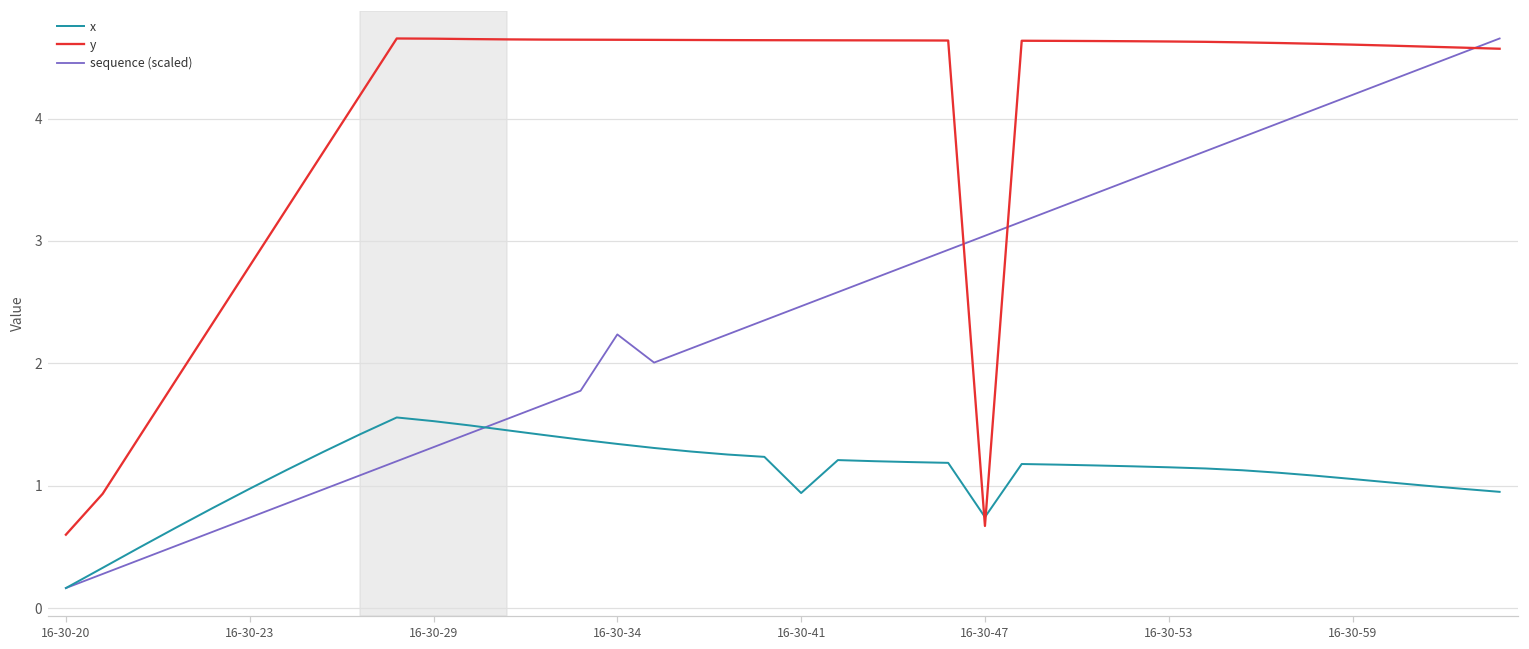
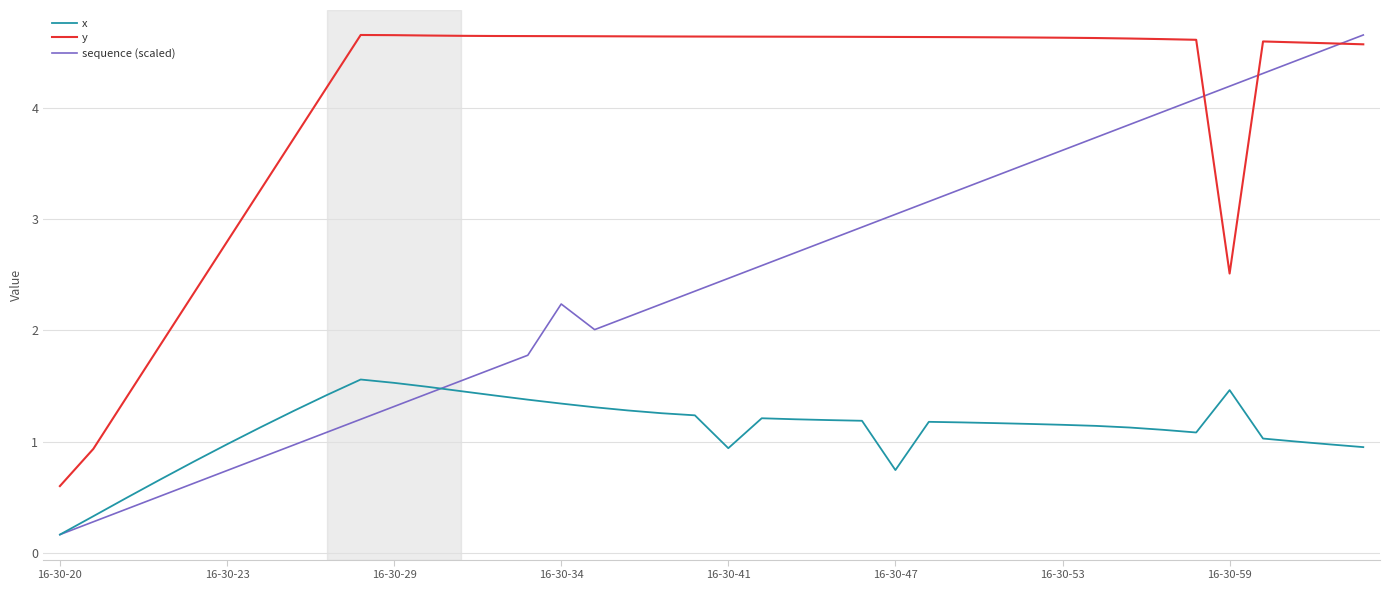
  {
    "x": {
      "16-30-29": 1.53,
      "16-30-34": 1.34,
      "16-30-41": 0.94,
      "16-30-47": 0.74,
-     "16-30-59": 1.05
+     "16-30-59": 1.46
    },
    "y": {
      "16-30-20": 0.60,
      "16-30-29": 4.65,
      "16-30-34": 4.64,
      "16-30-41": 4.64,
-     "16-30-47": 0.67,
-     "16-30-59": 4.60
+     "16-30-47": 4.64,
+     "16-30-59": 2.51
    },
    "sequence (scaled)": {
      "16-30-29": 1.31,
      "16-30-34": 2.24,
      "16-30-41": 2.47,
      "16-30-47": 3.04,
      "16-30-59": 4.19
    }
  }
